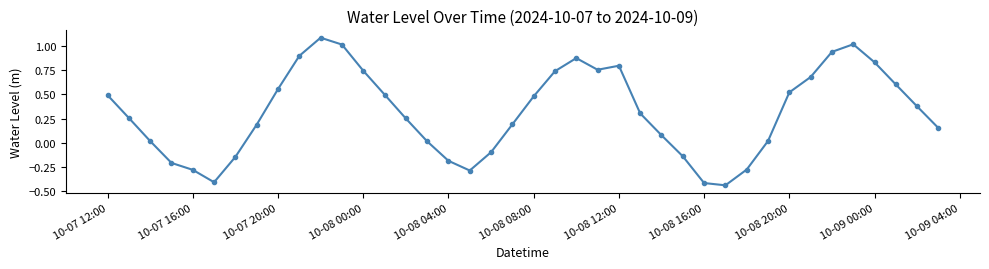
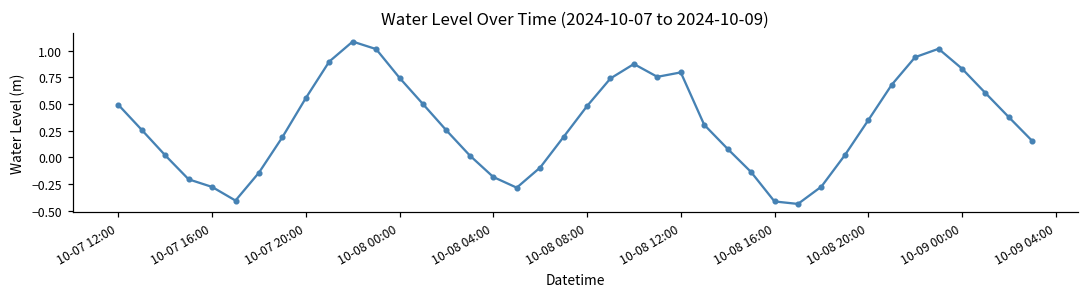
  {
    "10-07 12:00": 0.5,
    "10-07 16:00": -0.3,
    "10-07 20:00": 0.6,
    "10-08 00:00": 0.7,
    "10-08 04:00": -0.2,
    "10-08 08:00": 0.5,
    "10-08 12:00": 0.8,
    "10-08 16:00": -0.4,
-   "10-08 20:00": 0.5,
+   "10-08 20:00": 0.3,
    "10-09 00:00": 0.8
  }
